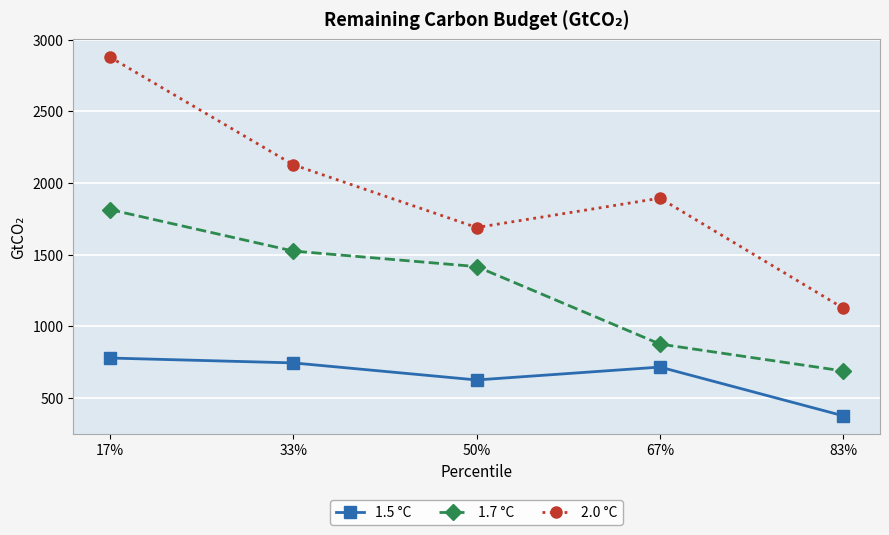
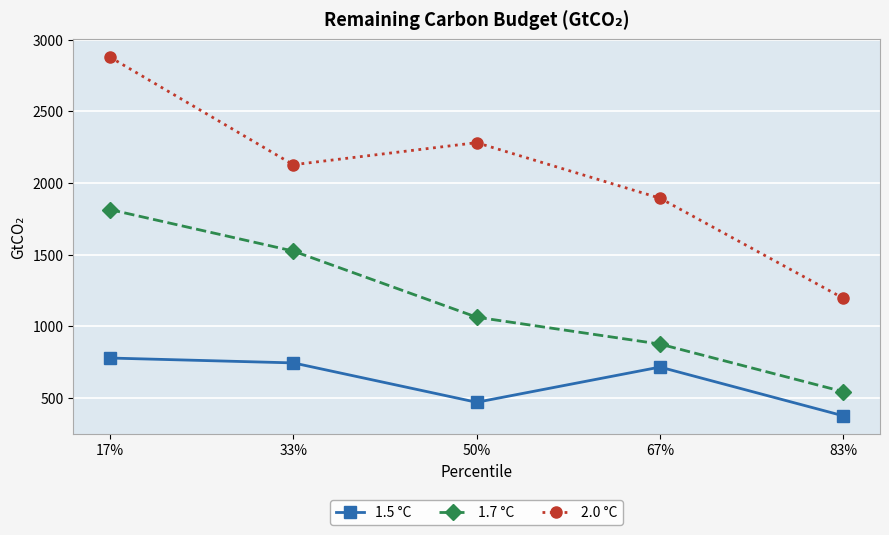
  {
    "1.5 °C": {
      "17%": 780,
      "33%": 740,
-     "50%": 630,
+     "50%": 470,
      "67%": 720,
      "83%": 380
    },
    "1.7 °C": {
      "17%": 1810,
      "33%": 1530,
-     "50%": 1420,
+     "50%": 1060,
      "67%": 880,
-     "83%": 690
+     "83%": 540
    },
    "2.0 °C": {
      "17%": 2880,
      "33%": 2130,
-     "50%": 1690,
+     "50%": 2280,
      "67%": 1890,
-     "83%": 1130
+     "83%": 1200
    }
  }
